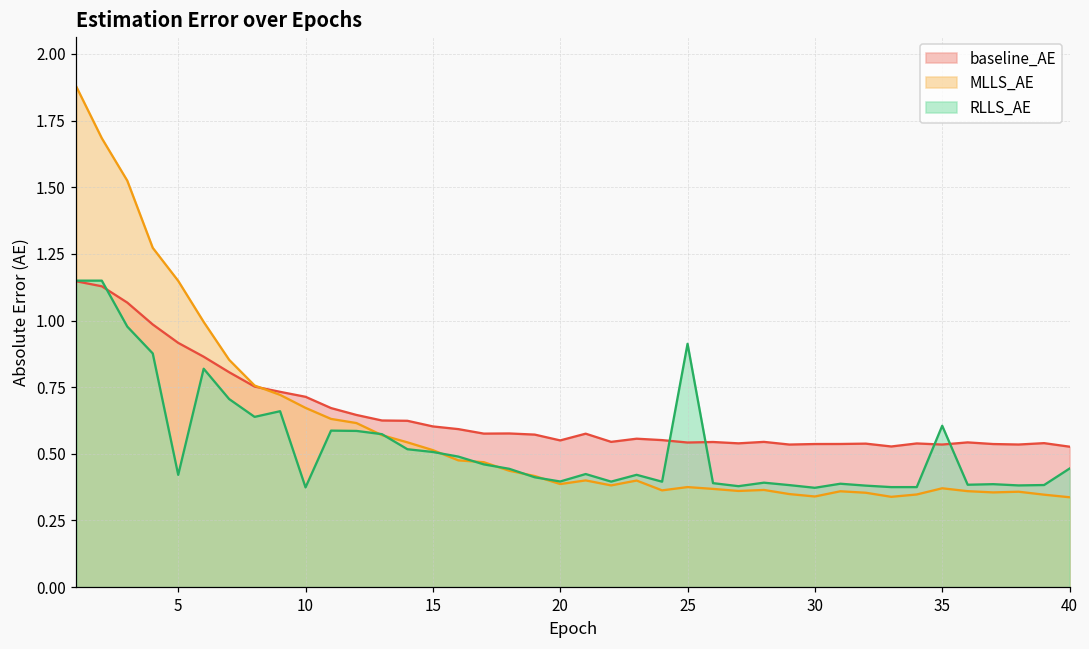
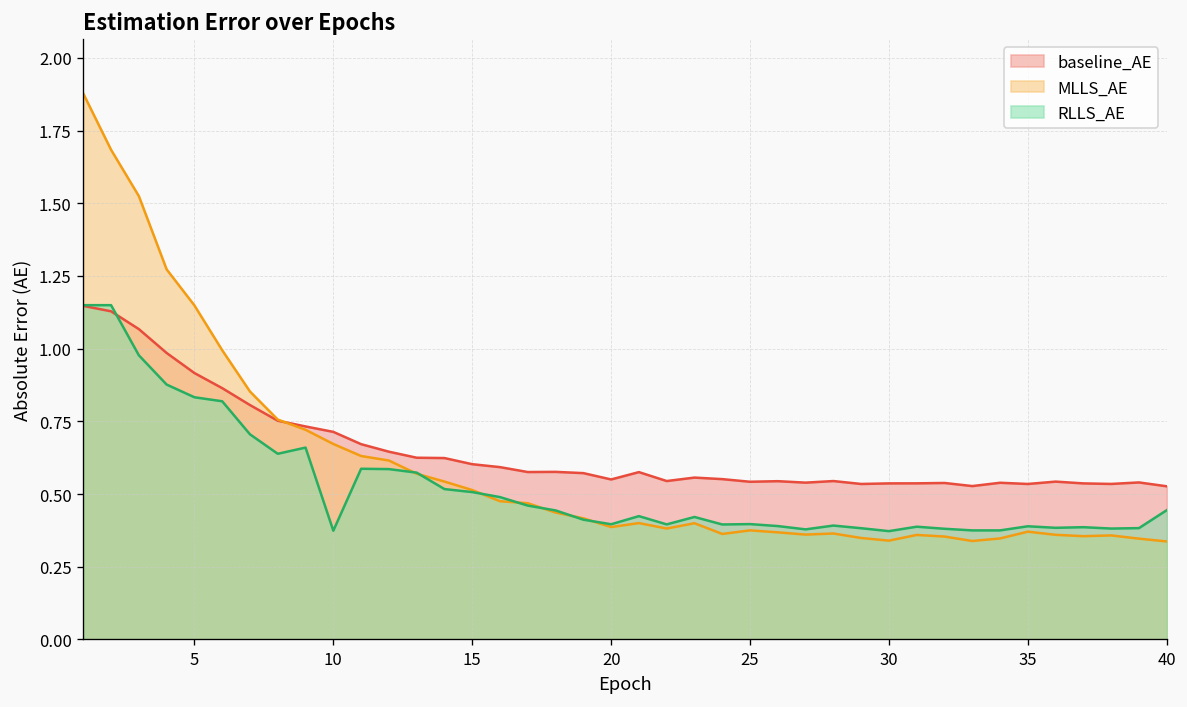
  {
    "RLLS_AE": {
-     "5": 0.42,
+     "5": 0.83,
      "10": 0.37,
-     "25": 0.91,
+     "25": 0.40,
      "30": 0.37,
-     "35": 0.61,
+     "35": 0.39,
      "40": 0.44
    }
  }
